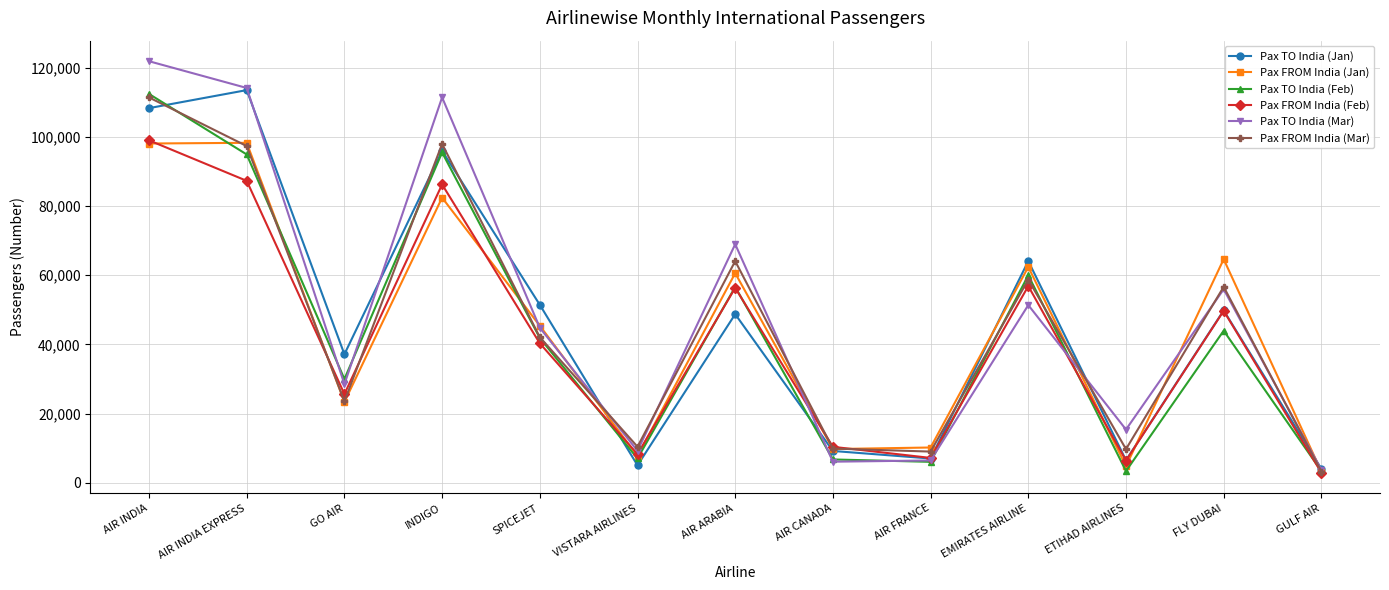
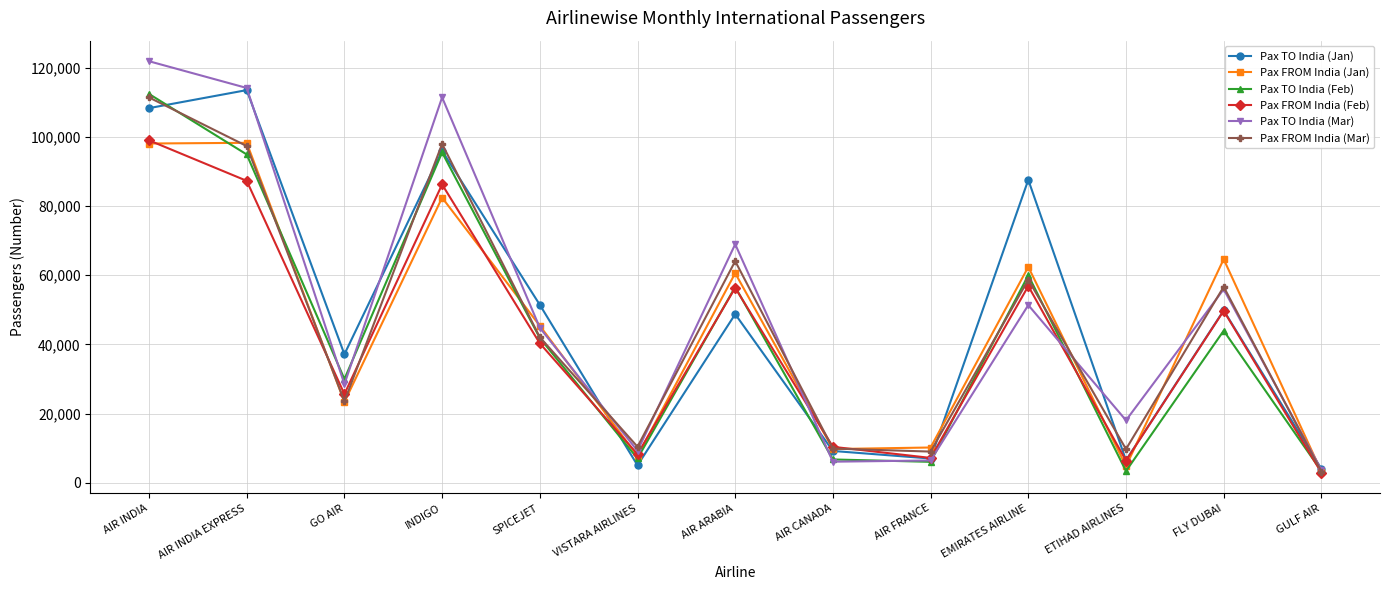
  {
    "Pax TO India (Jan)": {
      "AIR INDIA": "108,000",
      "GO AIR": "37,000",
      "SPICEJET": "51,000",
      "VISTARA AIRLINES": "5,000",
      "AIR ARABIA": "49,000",
-     "EMIRATES AIRLINE": "64,000"
+     "EMIRATES AIRLINE": "88,000"
    },
    "Pax FROM India (Jan)": {
      "AIR INDIA": "98,000",
      "AIR INDIA EXPRESS": "98,000",
      "INDIGO": "82,000",
      "AIR ARABIA": "61,000",
      "AIR FRANCE": "10,000",
      "EMIRATES AIRLINE": "62,000",
      "ETIHAD AIRLINES": "5,000",
      "FLY DUBAI": "65,000"
    },
    "Pax TO India (Feb)": {
      "AIR INDIA": "112,000",
      "AIR INDIA EXPRESS": "95,000",
      "GO AIR": "30,000",
      "EMIRATES AIRLINE": "60,000",
      "ETIHAD AIRLINES": "3,000",
      "FLY DUBAI": "44,000"
    },
    "Pax FROM India (Feb)": {
      "AIR INDIA": "99,000",
      "AIR INDIA EXPRESS": "87,000",
      "GO AIR": "26,000",
      "INDIGO": "86,000",
      "SPICEJET": "40,000",
      "EMIRATES AIRLINE": "57,000"
    },
    "Pax TO India (Mar)": {
      "AIR INDIA": "122,000",
      "GO AIR": "28,000",
      "INDIGO": "111,000",
      "VISTARA AIRLINES": "9,000",
      "AIR ARABIA": "69,000",
      "EMIRATES AIRLINE": "51,000",
-     "ETIHAD AIRLINES": "15,000"
+     "ETIHAD AIRLINES": "18,000"
    },
    "Pax FROM India (Mar)": {
      "AIR INDIA": "111,000",
      "AIR INDIA EXPRESS": "97,000",
      "INDIGO": "98,000",
      "VISTARA AIRLINES": "10,000",
      "AIR ARABIA": "64,000",
      "AIR FRANCE": "9,000",
      "EMIRATES AIRLINE": "59,000",
      "ETIHAD AIRLINES": "10,000"
    }
  }
